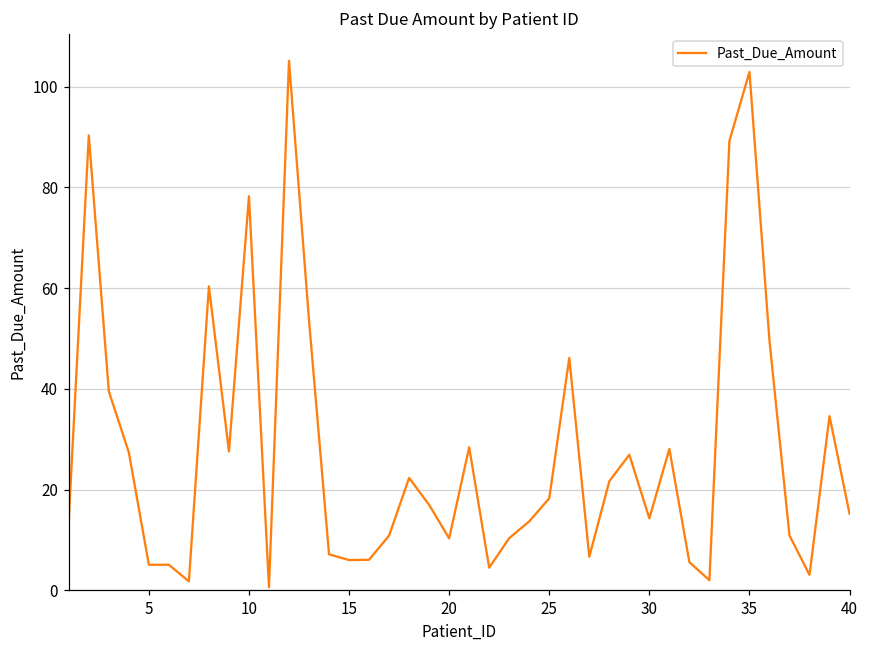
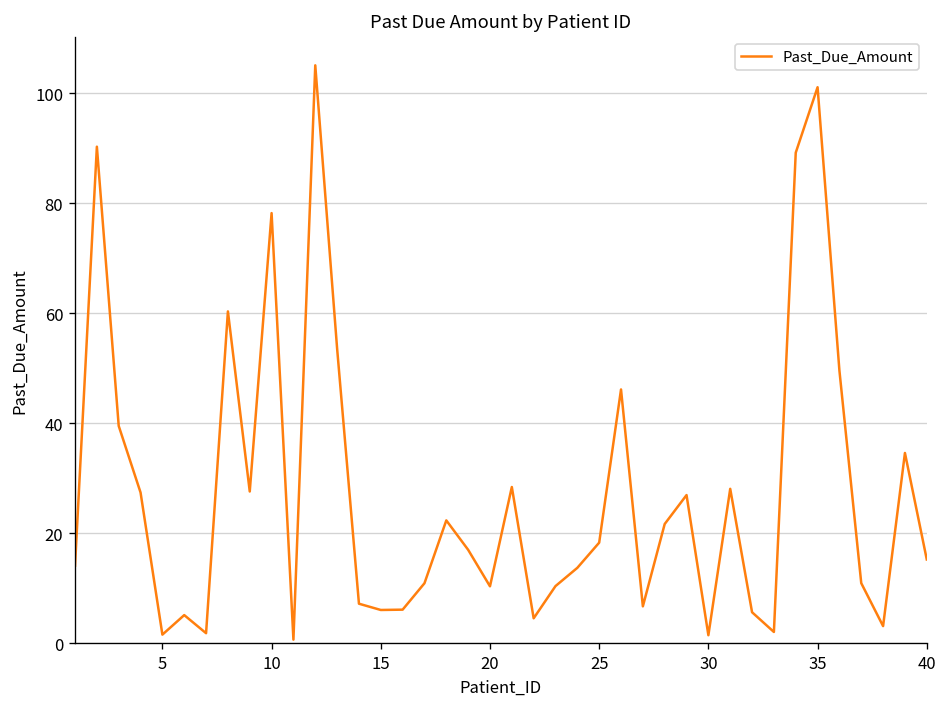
  {
-   "5": 5,
+   "5": 2,
    "10": 78,
    "15": 6,
    "20": 10,
    "25": 18,
-   "30": 14,
-   "35": 103,
+   "30": 1,
+   "35": 101,
    "40": 15
  }
